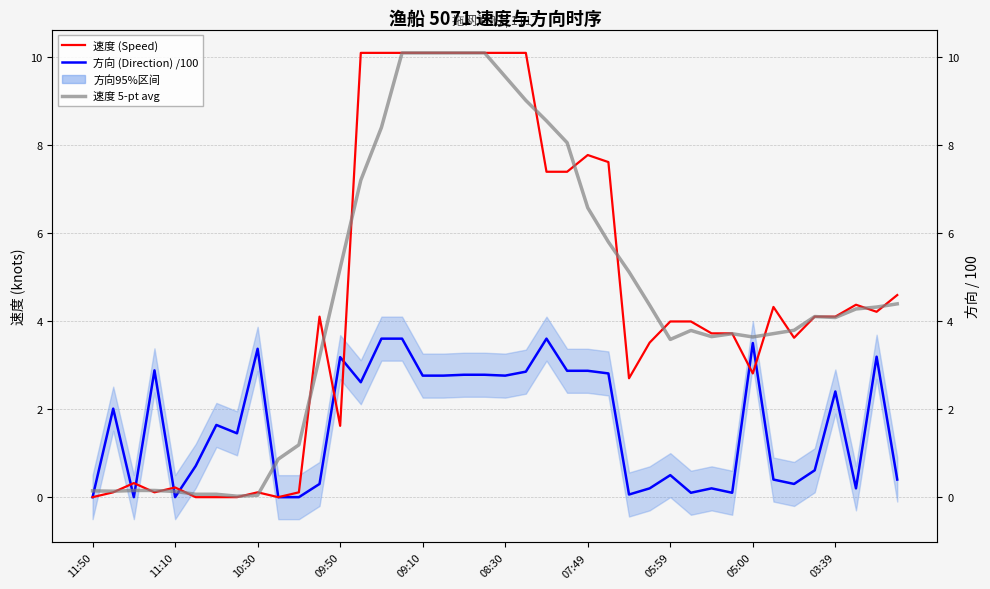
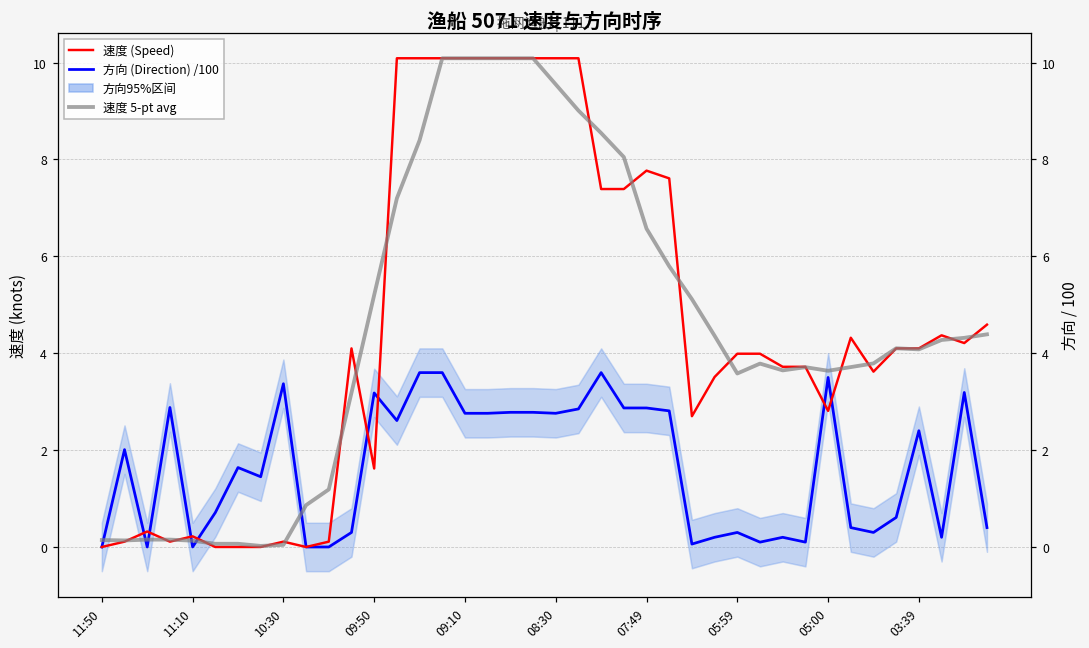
  {
    "方向 (Direction) /100": {
      "11:10": 0.0,
      "10:30": 3.4,
      "09:50": 3.2,
      "09:10": 2.8,
      "08:30": 2.8,
      "07:49": 2.9,
-     "05:59": 0.5,
+     "05:59": 0.3,
      "05:00": 3.5,
      "03:39": 2.4
    },
    "方向95%区间": {
      "05:59": 1.0
    },
    "速度 (Speed)": {
      "11:10": 0.2,
      "10:30": 0.1,
      "09:50": 1.6,
      "08:30": 10.1,
      "07:49": 7.8,
      "05:59": 4.0,
      "05:00": 2.8
    },
    "速度 5-pt avg": {
      "11:50": 0.1,
      "11:10": 0.1,
      "10:30": 0.0,
      "09:50": 5.2,
      "08:30": 9.6,
      "07:49": 6.6,
      "05:59": 3.6,
      "05:00": 3.6
    }
  }
